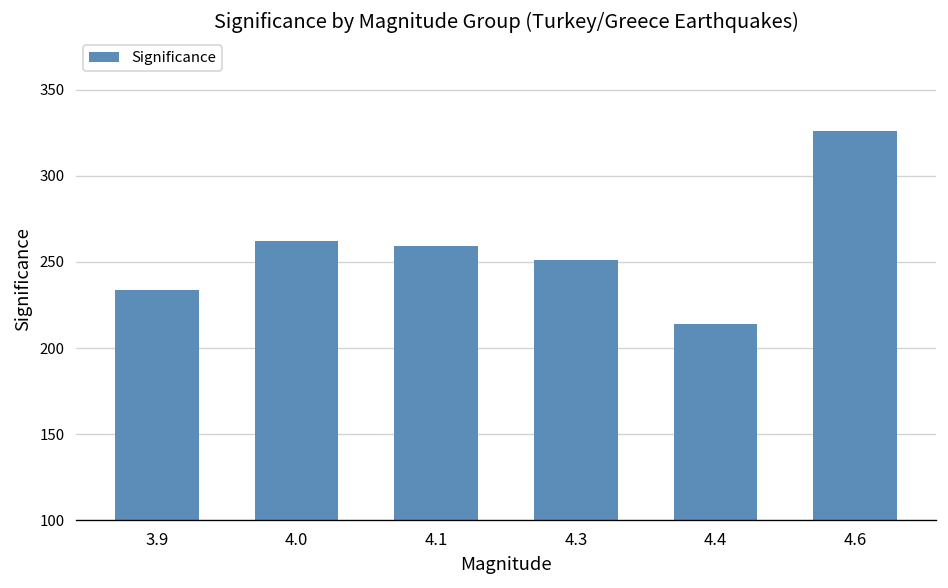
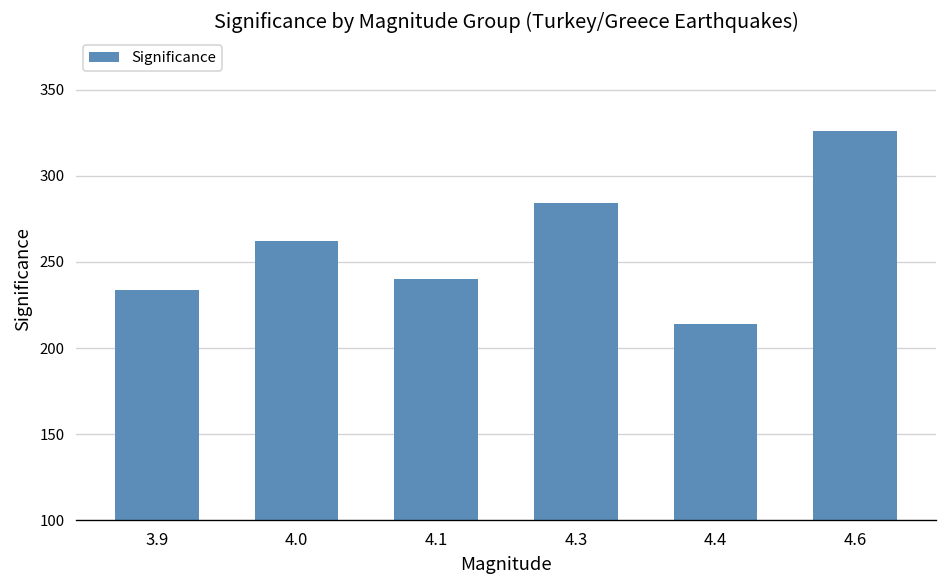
  {
    "3.9": 234,
    "4.0": 262,
-   "4.1": 259,
-   "4.3": 251,
+   "4.1": 240,
+   "4.3": 284,
    "4.4": 214,
    "4.6": 326
  }
